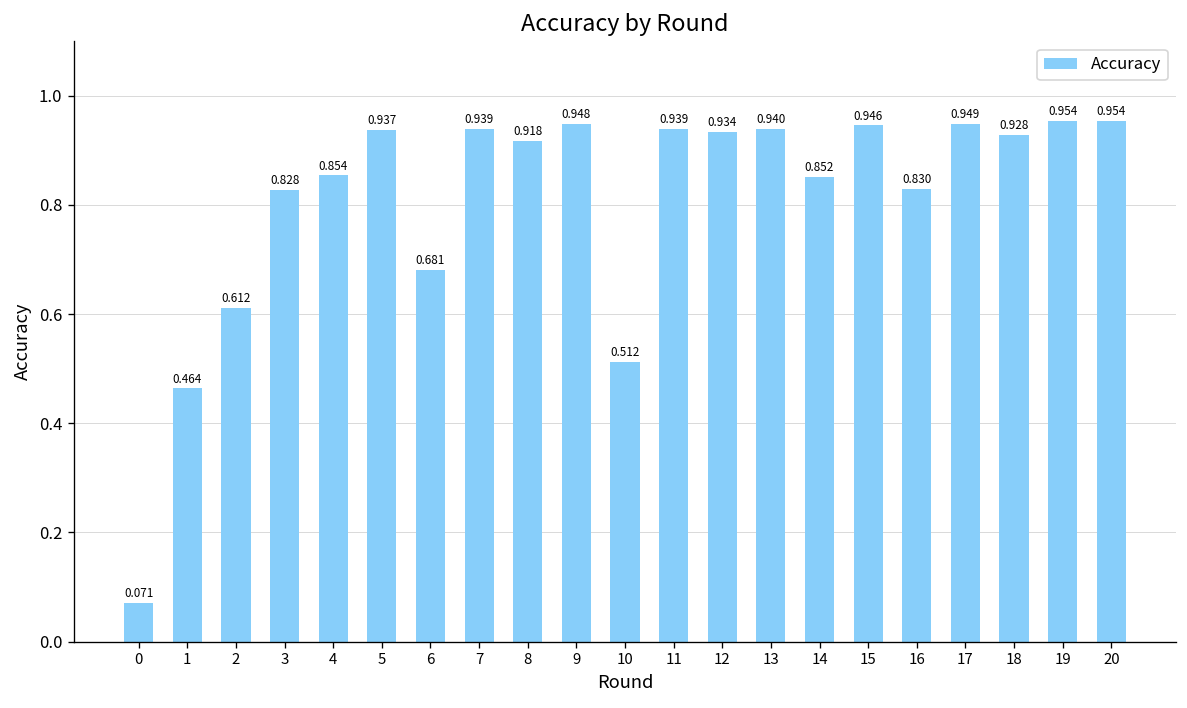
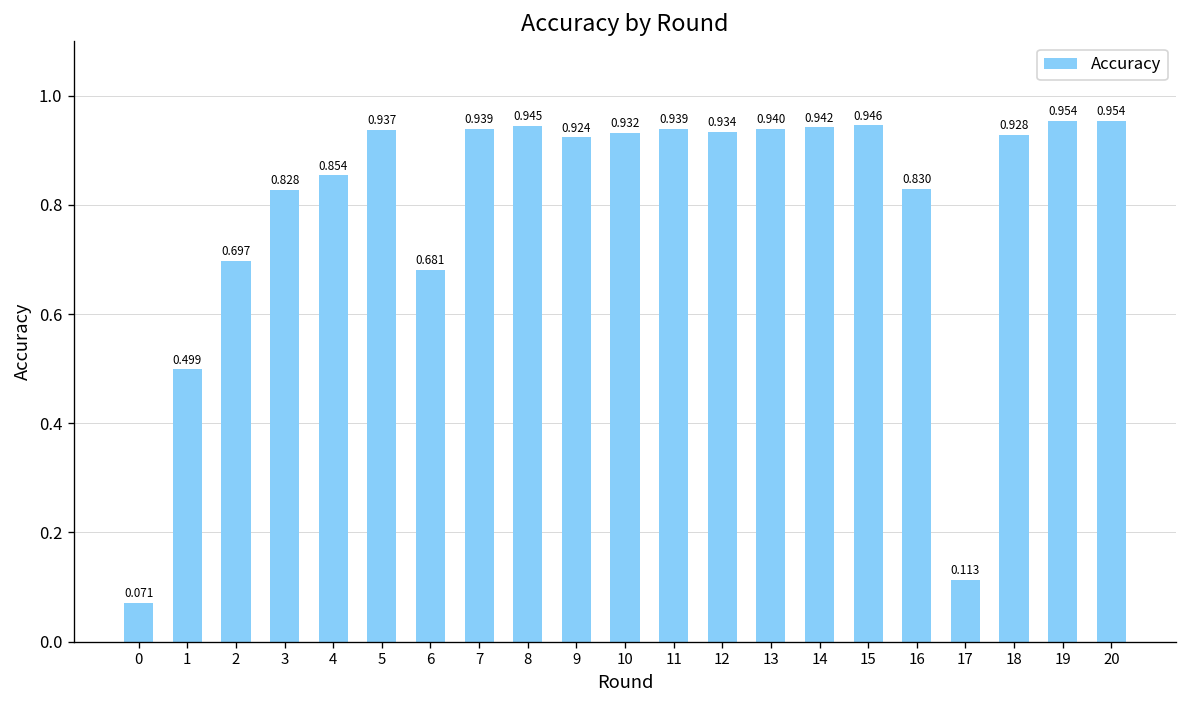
  {
    "0": 0.071,
-   "1": 0.464,
-   "2": 0.612,
+   "1": 0.499,
+   "2": 0.697,
    "3": 0.828,
    "4": 0.854,
    "5": 0.937,
    "6": 0.681,
    "7": 0.939,
-   "8": 0.918,
-   "9": 0.948,
-   "10": 0.512,
+   "8": 0.945,
+   "9": 0.924,
+   "10": 0.932,
    "11": 0.939,
    "12": 0.934,
    "13": 0.940,
-   "14": 0.852,
+   "14": 0.942,
    "15": 0.946,
    "16": 0.830,
-   "17": 0.949,
+   "17": 0.113,
    "18": 0.928,
    "19": 0.954,
    "20": 0.954
  }
